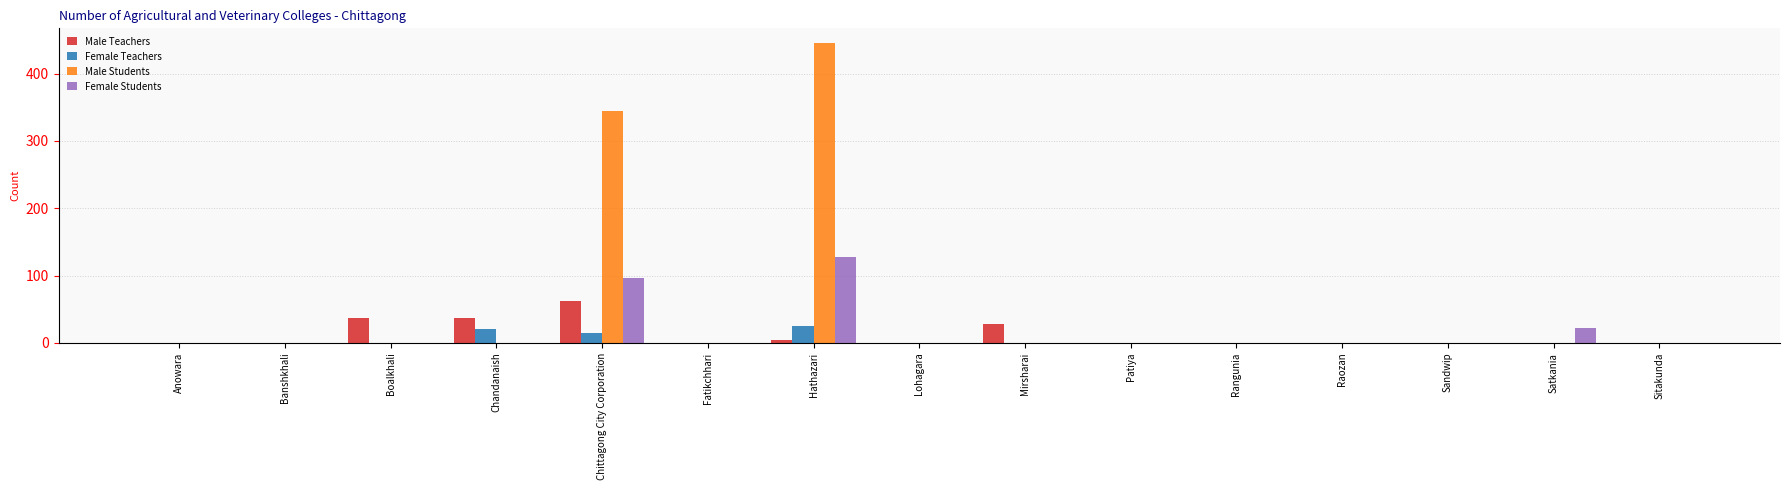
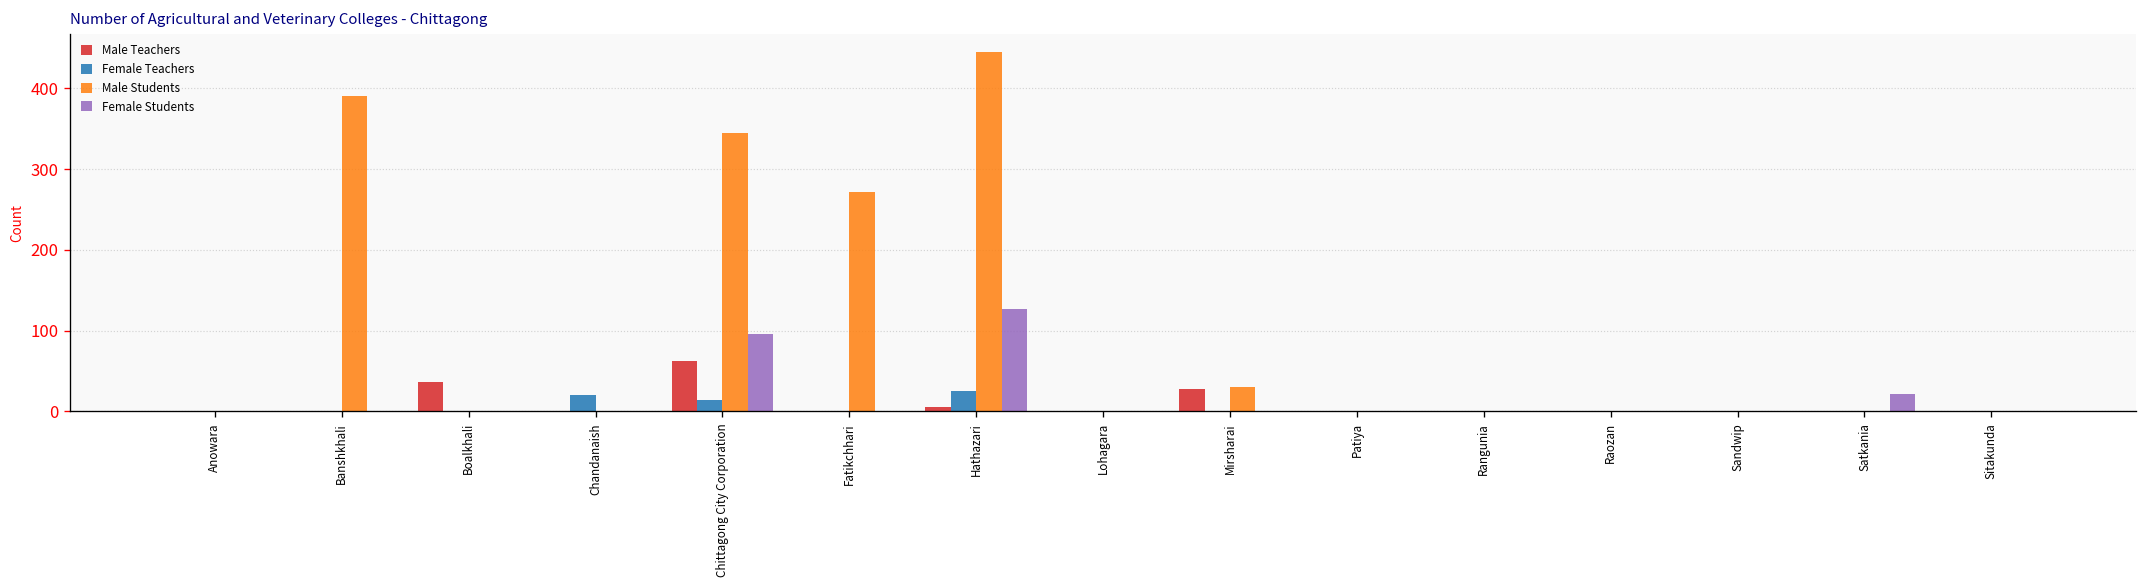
  {
    "Male Teachers": {
      "Anowara": 0,
      "Banshkhali": 0,
      "Boalkhali": 40,
-     "Chandanaish": 40,
+     "Chandanaish": 0,
      "Chittagong City Corporation": 60,
      "Fatikchhari": 0,
      "Hathazari": 10,
      "Lohagara": 0,
      "Mirsharai": 30,
      "Patiya": 0,
      "Rangunia": 0,
      "Raozan": 0,
      "Sandwip": 0,
      "Satkania": 0,
      "Sitakunda": 0
    },
    "Female Teachers": {
      "Anowara": 0,
      "Banshkhali": 0,
      "Boalkhali": 0,
      "Chandanaish": 20,
      "Chittagong City Corporation": 10,
      "Fatikchhari": 0,
      "Hathazari": 30,
      "Lohagara": 0,
      "Mirsharai": 0,
      "Patiya": 0,
      "Rangunia": 0,
      "Raozan": 0,
      "Sandwip": 0,
      "Satkania": 0,
      "Sitakunda": 0
    },
    "Male Students": {
      "Anowara": 0,
-     "Banshkhali": 0,
+     "Banshkhali": 390,
      "Boalkhali": 0,
      "Chandanaish": 0,
      "Chittagong City Corporation": 350,
-     "Fatikchhari": 0,
+     "Fatikchhari": 270,
      "Hathazari": 450,
      "Lohagara": 0,
-     "Mirsharai": 0,
+     "Mirsharai": 30,
      "Patiya": 0,
      "Rangunia": 0,
      "Raozan": 0,
      "Sandwip": 0,
      "Satkania": 0,
      "Sitakunda": 0
    },
    "Female Students": {
      "Anowara": 0,
      "Banshkhali": 0,
      "Boalkhali": 0,
      "Chandanaish": 0,
      "Chittagong City Corporation": 100,
      "Fatikchhari": 0,
      "Hathazari": 130,
      "Lohagara": 0,
      "Mirsharai": 0,
      "Patiya": 0,
      "Rangunia": 0,
      "Raozan": 0,
      "Sandwip": 0,
      "Satkania": 20,
      "Sitakunda": 0
    }
  }
